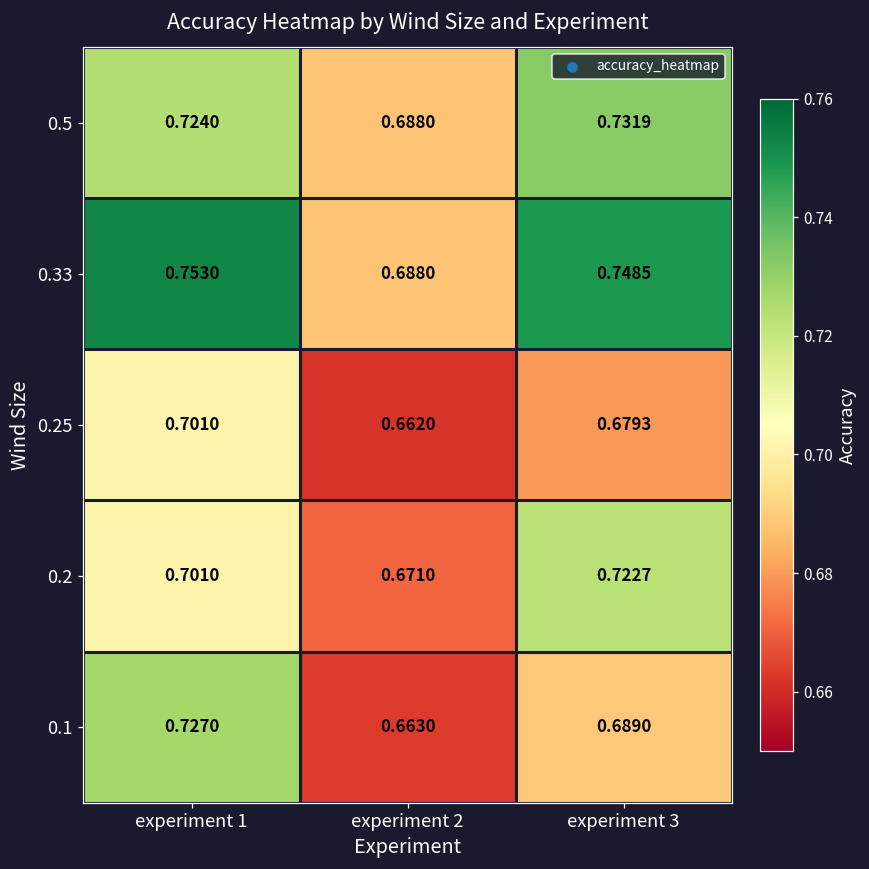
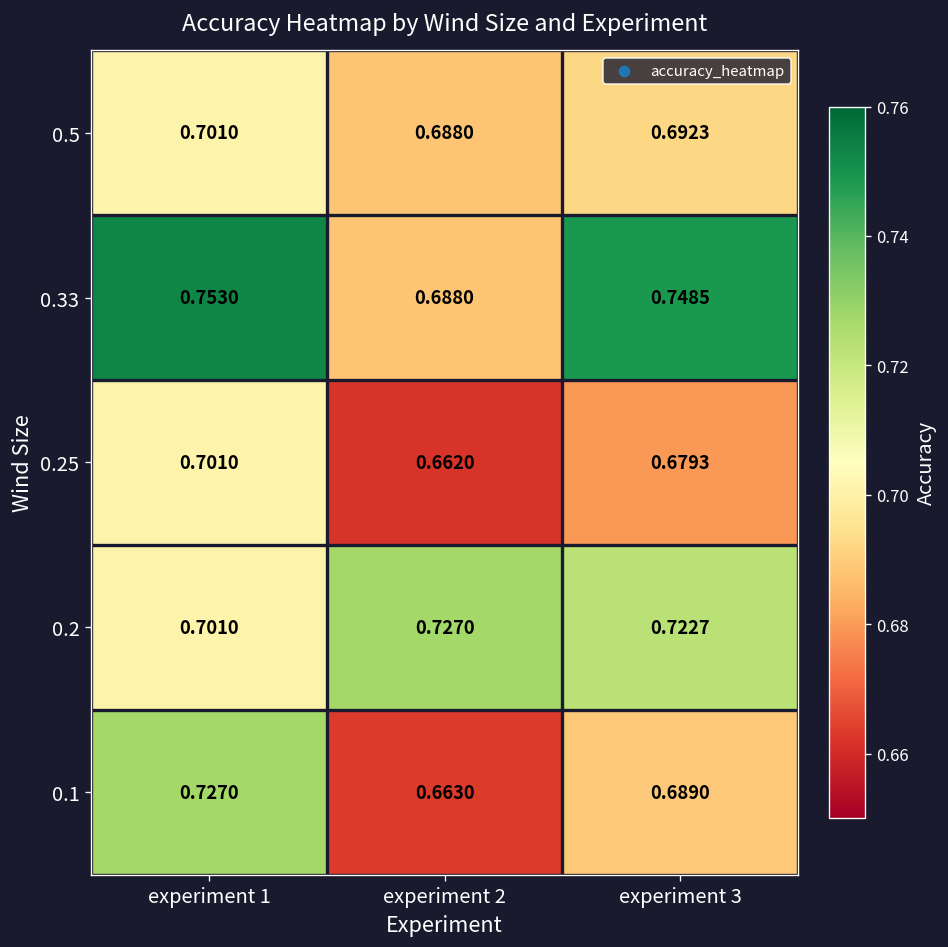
  {
    "0.5": {
-     "experiment 1": 0.7240,
+     "experiment 1": 0.7010,
      "experiment 2": 0.6880,
-     "experiment 3": 0.7319
+     "experiment 3": 0.6923
    },
    "0.33": {
      "experiment 1": 0.7530,
      "experiment 2": 0.6880,
      "experiment 3": 0.7485
    },
    "0.25": {
      "experiment 1": 0.7010,
      "experiment 2": 0.6620,
      "experiment 3": 0.6793
    },
    "0.2": {
      "experiment 1": 0.7010,
-     "experiment 2": 0.6710,
+     "experiment 2": 0.7270,
      "experiment 3": 0.7227
    },
    "0.1": {
      "experiment 1": 0.7270,
      "experiment 2": 0.6630,
      "experiment 3": 0.6890
    }
  }
